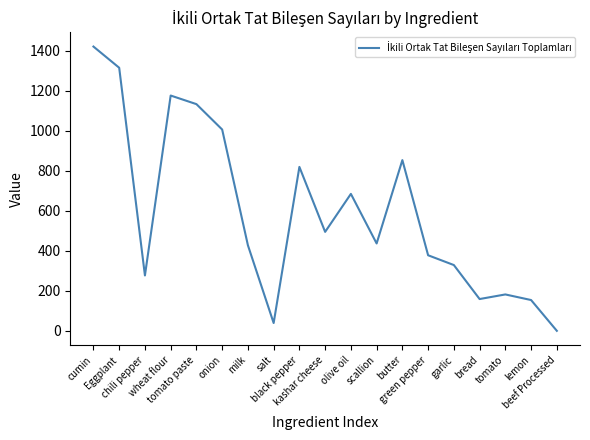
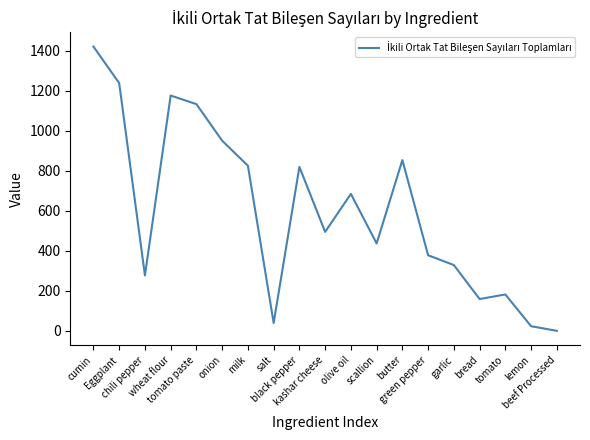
  {
    "cumin": 1420,
-   "Eggplant": 1320,
+   "Eggplant": 1240,
    "chili pepper": 280,
    "wheat flour": 1180,
    "tomato paste": 1130,
-   "onion": 1010,
-   "milk": 430,
+   "onion": 950,
+   "milk": 830,
    "salt": 40,
    "black pepper": 820,
    "kashar cheese": 500,
    "olive oil": 690,
    "scallion": 440,
    "butter": 850,
    "green pepper": 380,
    "garlic": 330,
    "bread": 160,
    "tomato": 180,
-   "lemon": 150,
+   "lemon": 20,
    "beef Processed": 0
  }
